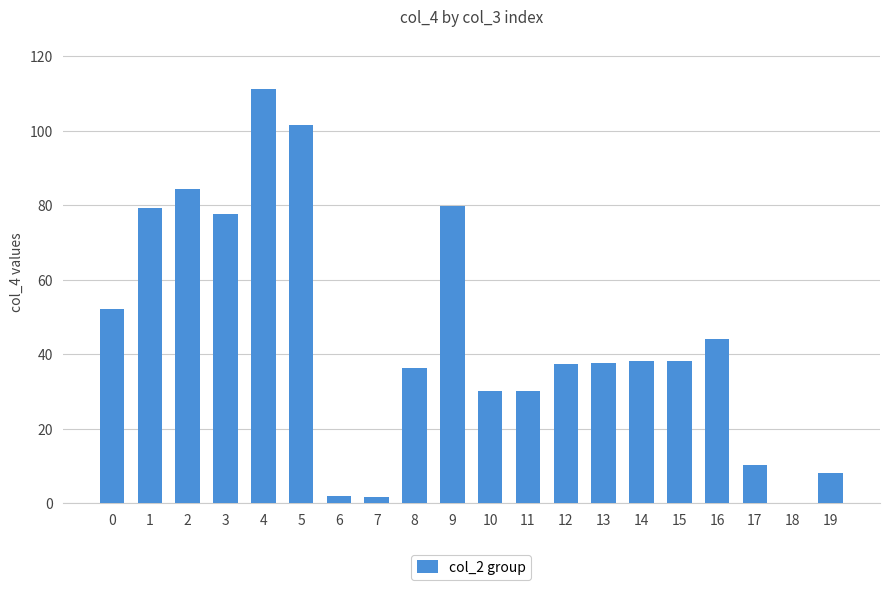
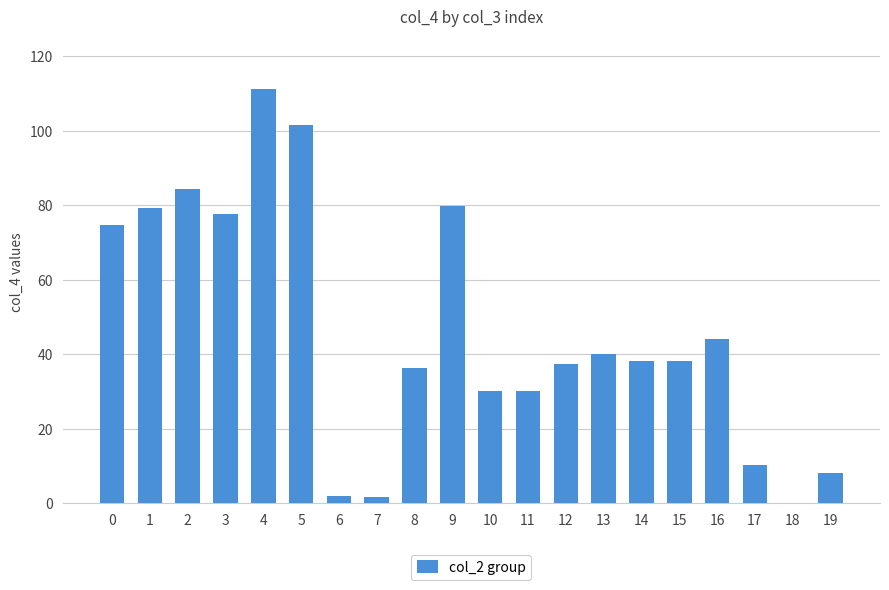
  {
-   "0": 52,
+   "0": 75,
    "1": 79,
    "2": 84,
    "3": 78,
    "4": 111,
    "5": 102,
    "6": 2,
    "7": 2,
    "8": 36,
    "9": 80,
    "10": 30,
    "11": 30,
    "12": 37,
-   "13": 38,
+   "13": 40,
    "14": 38,
    "15": 38,
    "16": 44,
    "17": 10,
    "18": 0,
    "19": 8
  }
